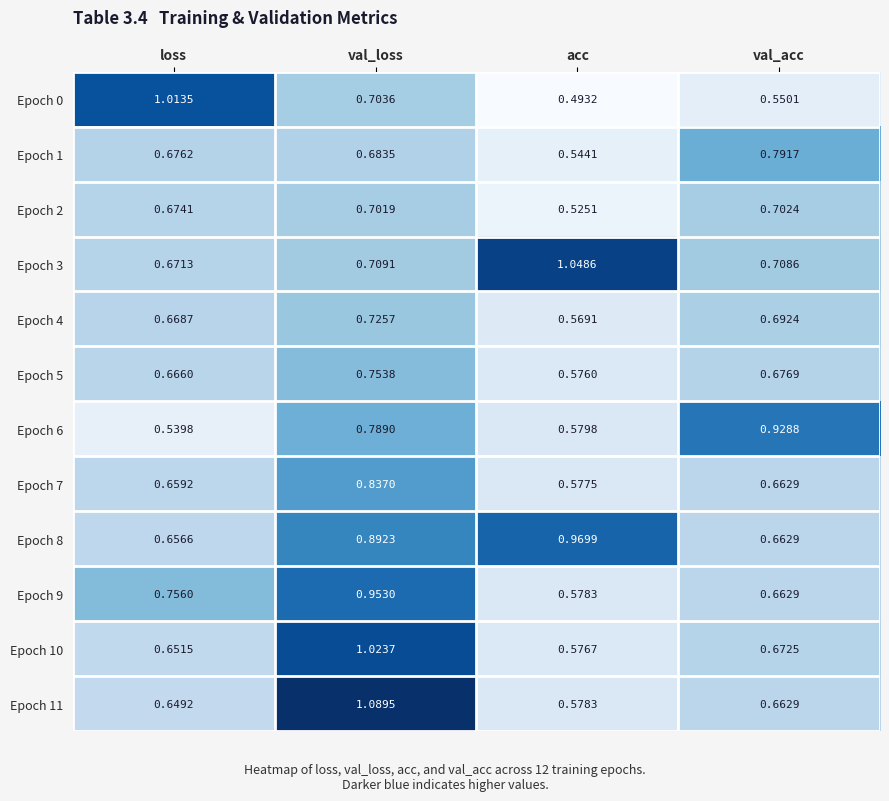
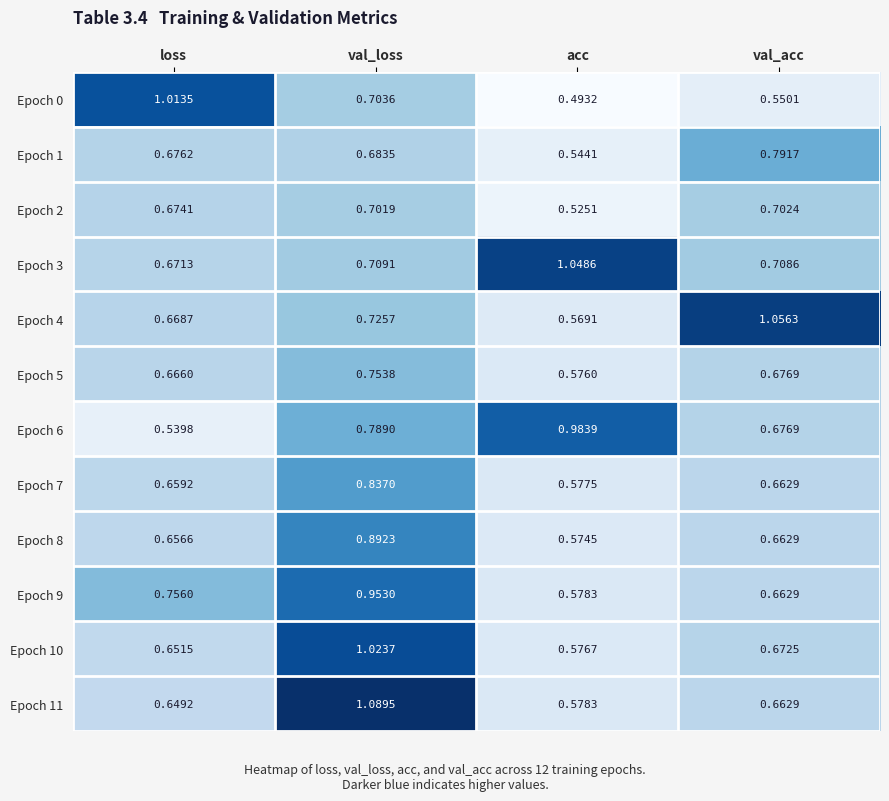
  {
    "Epoch 0": {
      "loss": 1.0135,
      "val_loss": 0.7036,
      "acc": 0.4932,
      "val_acc": 0.5501
    },
    "Epoch 1": {
      "loss": 0.6762,
      "val_loss": 0.6835,
      "acc": 0.5441,
      "val_acc": 0.7917
    },
    "Epoch 2": {
      "loss": 0.6741,
      "val_loss": 0.7019,
      "acc": 0.5251,
      "val_acc": 0.7024
    },
    "Epoch 3": {
      "loss": 0.6713,
      "val_loss": 0.7091,
      "acc": 1.0486,
      "val_acc": 0.7086
    },
    "Epoch 4": {
      "loss": 0.6687,
      "val_loss": 0.7257,
      "acc": 0.5691,
-     "val_acc": 0.6924
+     "val_acc": 1.0563
    },
    "Epoch 5": {
      "loss": 0.6660,
      "val_loss": 0.7538,
      "acc": 0.5760,
      "val_acc": 0.6769
    },
    "Epoch 6": {
      "loss": 0.5398,
      "val_loss": 0.7890,
-     "acc": 0.5798,
-     "val_acc": 0.9288
+     "acc": 0.9839,
+     "val_acc": 0.6769
    },
    "Epoch 7": {
      "loss": 0.6592,
      "val_loss": 0.8370,
      "acc": 0.5775,
      "val_acc": 0.6629
    },
    "Epoch 8": {
      "loss": 0.6566,
      "val_loss": 0.8923,
-     "acc": 0.9699,
+     "acc": 0.5745,
      "val_acc": 0.6629
    },
    "Epoch 9": {
      "loss": 0.7560,
      "val_loss": 0.9530,
      "acc": 0.5783,
      "val_acc": 0.6629
    },
    "Epoch 10": {
      "loss": 0.6515,
      "val_loss": 1.0237,
      "acc": 0.5767,
      "val_acc": 0.6725
    },
    "Epoch 11": {
      "loss": 0.6492,
      "val_loss": 1.0895,
      "acc": 0.5783,
      "val_acc": 0.6629
    }
  }
